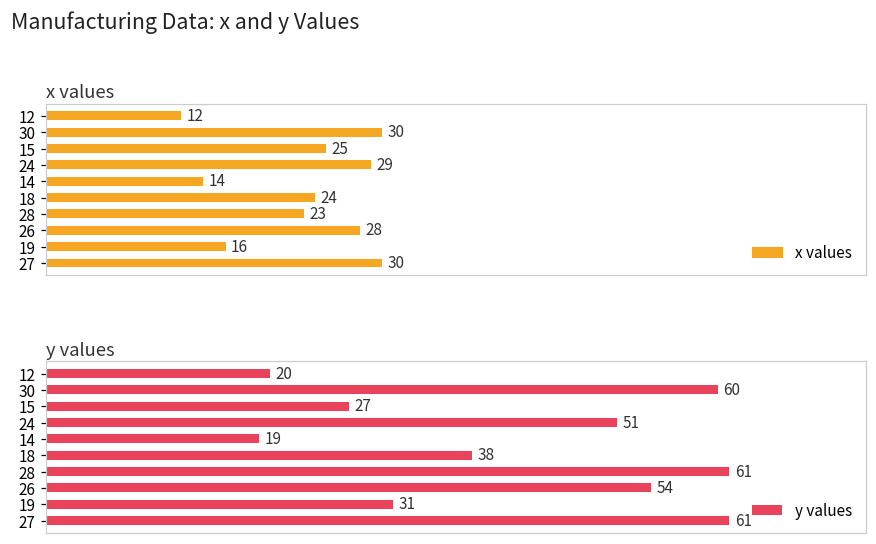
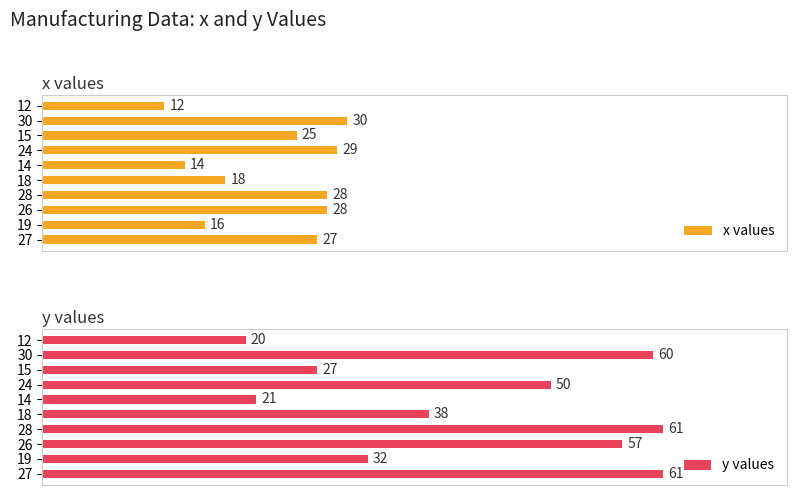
  {
    "x values": {
      "12": 12,
      "30": 30,
      "15": 25,
      "24": 29,
      "14": 14,
-     "18": 24,
-     "28": 23,
+     "18": 18,
+     "28": 28,
      "26": 28,
      "19": 16,
-     "27": 30
+     "27": 27
    },
    "y values": {
      "12": 20,
      "30": 60,
      "15": 27,
-     "24": 51,
-     "14": 19,
+     "24": 50,
+     "14": 21,
      "18": 38,
      "28": 61,
-     "26": 54,
-     "19": 31,
+     "26": 57,
+     "19": 32,
      "27": 61
    }
  }
